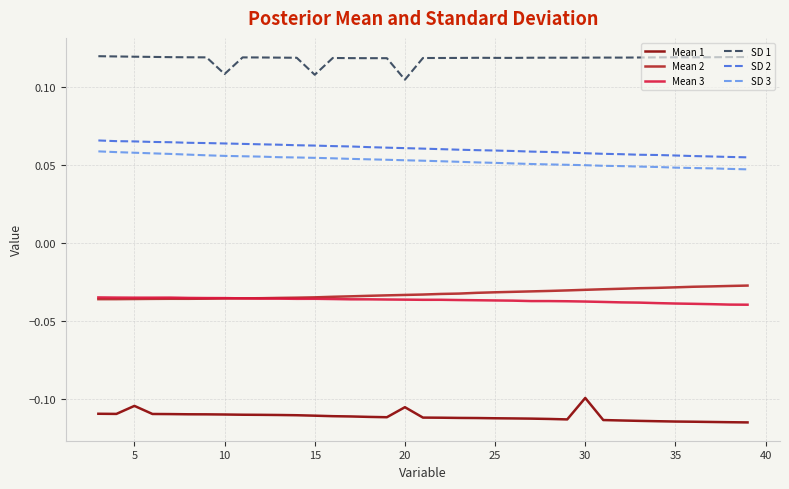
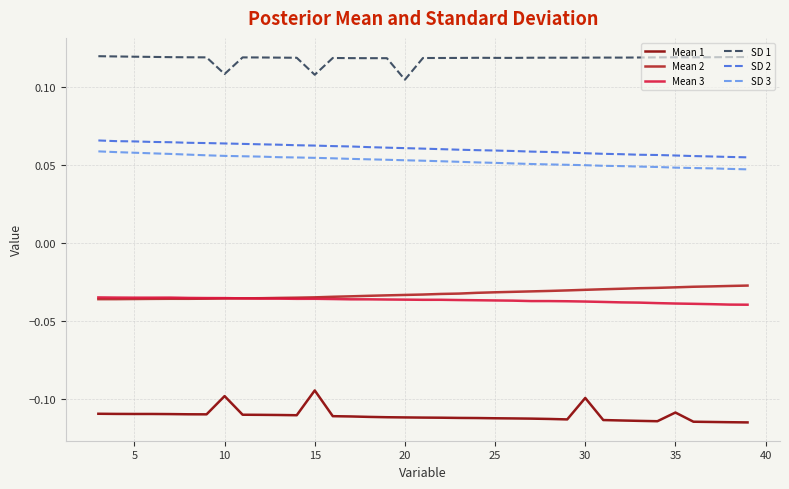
  {
    "Mean 1": {
-     "5": -0.104,
-     "10": -0.110,
-     "15": -0.111,
-     "20": -0.105,
+     "5": -0.110,
+     "10": -0.098,
+     "15": -0.094,
+     "20": -0.112,
      "25": -0.112,
      "30": -0.099,
-     "35": -0.114
+     "35": -0.109
    },
    "SD 1": {
      "5": 0.119,
      "10": 0.108,
      "15": 0.108,
      "20": 0.104,
      "25": 0.118,
      "30": 0.118
    }
  }
